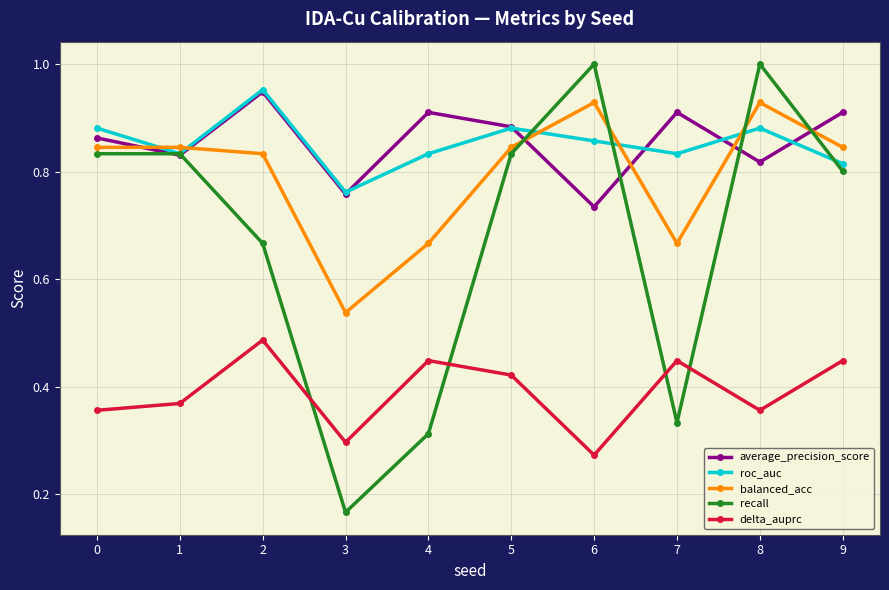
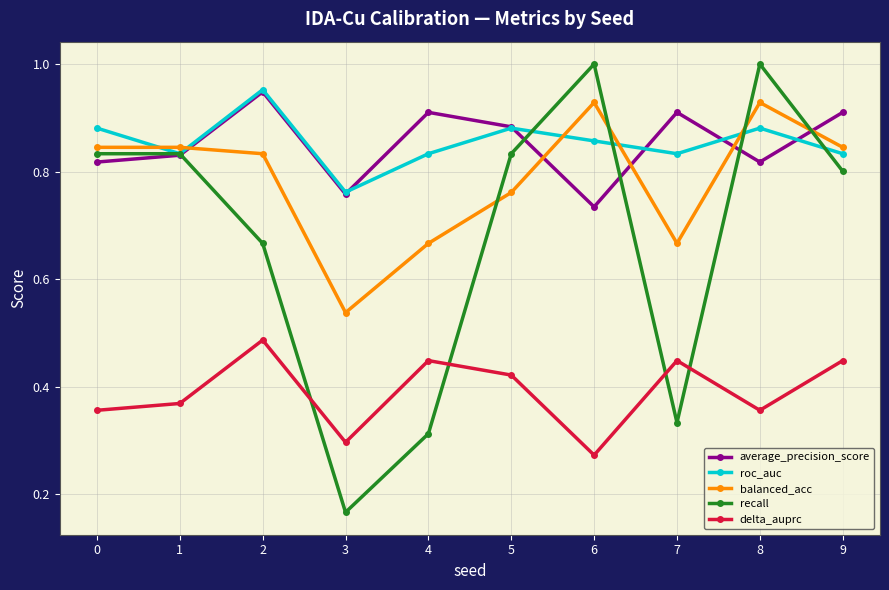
  {
    "average_precision_score": {
-     "0": 0.86,
+     "0": 0.82,
      "4": 0.91,
      "6": 0.73,
      "7": 0.91,
      "8": 0.82,
      "9": 0.91
    },
    "roc_auc": {
      "0": 0.88,
      "4": 0.83,
      "6": 0.86,
      "7": 0.83,
      "8": 0.88,
-     "9": 0.81
+     "9": 0.83
    },
    "balanced_acc": {
      "0": 0.85,
      "1": 0.85,
      "2": 0.83,
      "3": 0.54,
      "4": 0.67,
-     "5": 0.85,
+     "5": 0.76,
      "6": 0.93,
      "7": 0.67,
      "8": 0.93,
      "9": 0.85
    },
    "recall": {
      "0": 0.83,
      "2": 0.67,
      "3": 0.17,
      "4": 0.31,
      "5": 0.83,
      "6": 1.00,
      "7": 0.33,
      "8": 1.00,
      "9": 0.80
    },
    "delta_auprc": {
      "0": 0.36,
      "1": 0.37,
      "2": 0.49,
      "3": 0.30,
      "4": 0.45,
      "5": 0.42,
      "6": 0.27,
      "7": 0.45,
      "8": 0.36,
      "9": 0.45
    }
  }
